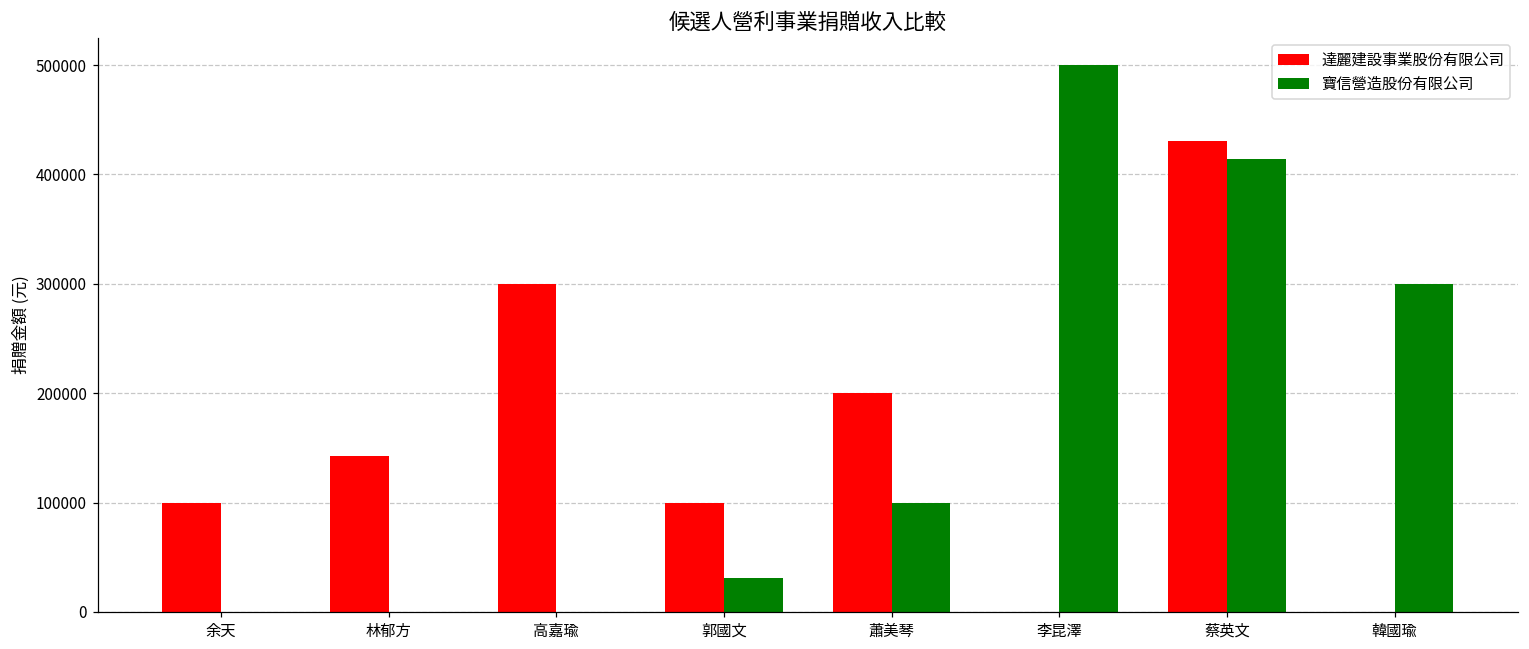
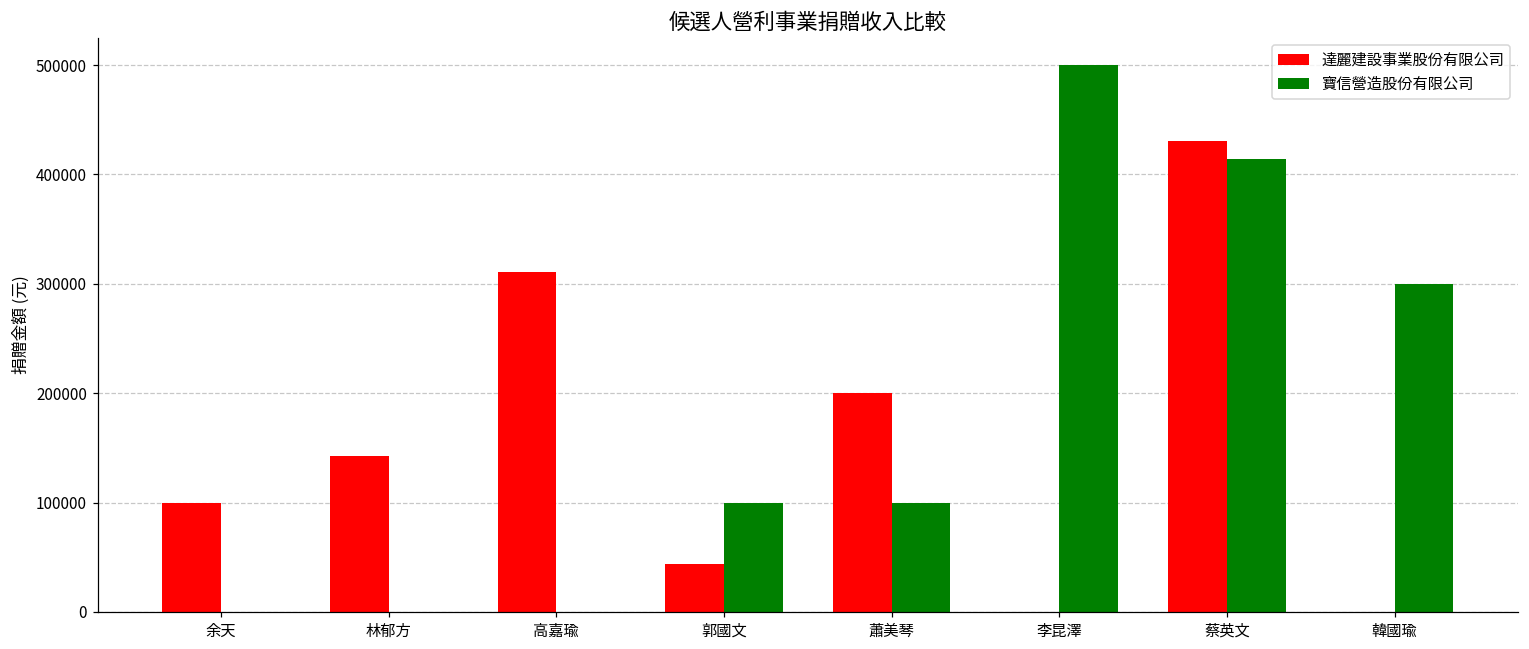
  {
    "達麗建設事業股份有限公司": {
      "余天": 100000,
      "林郁方": 140000,
-     "高嘉瑜": 300000,
-     "郭國文": 100000,
+     "高嘉瑜": 310000,
+     "郭國文": 40000,
      "蕭美琴": 200000,
      "李昆澤": 0,
      "蔡英文": 430000,
      "韓國瑜": 0
    },
    "寶信營造股份有限公司": {
      "余天": 0,
      "林郁方": 0,
      "高嘉瑜": 0,
-     "郭國文": 30000,
+     "郭國文": 100000,
      "蕭美琴": 100000,
      "李昆澤": 500000,
      "蔡英文": 410000,
      "韓國瑜": 300000
    }
  }
